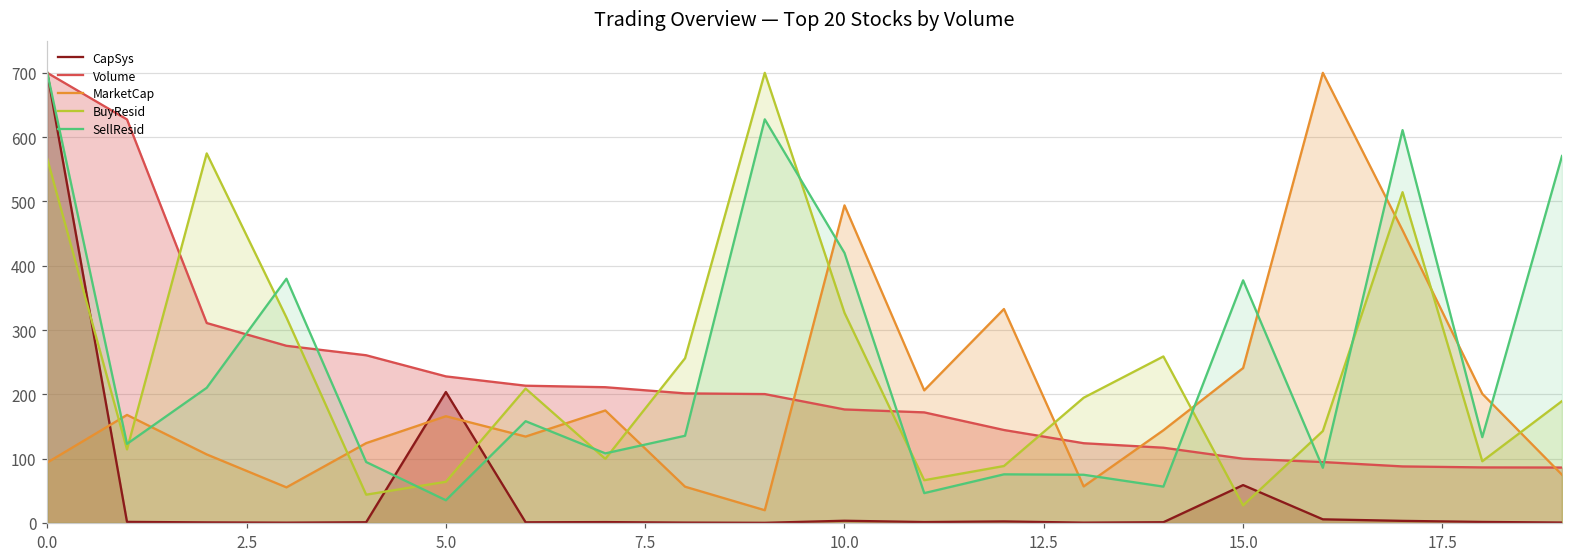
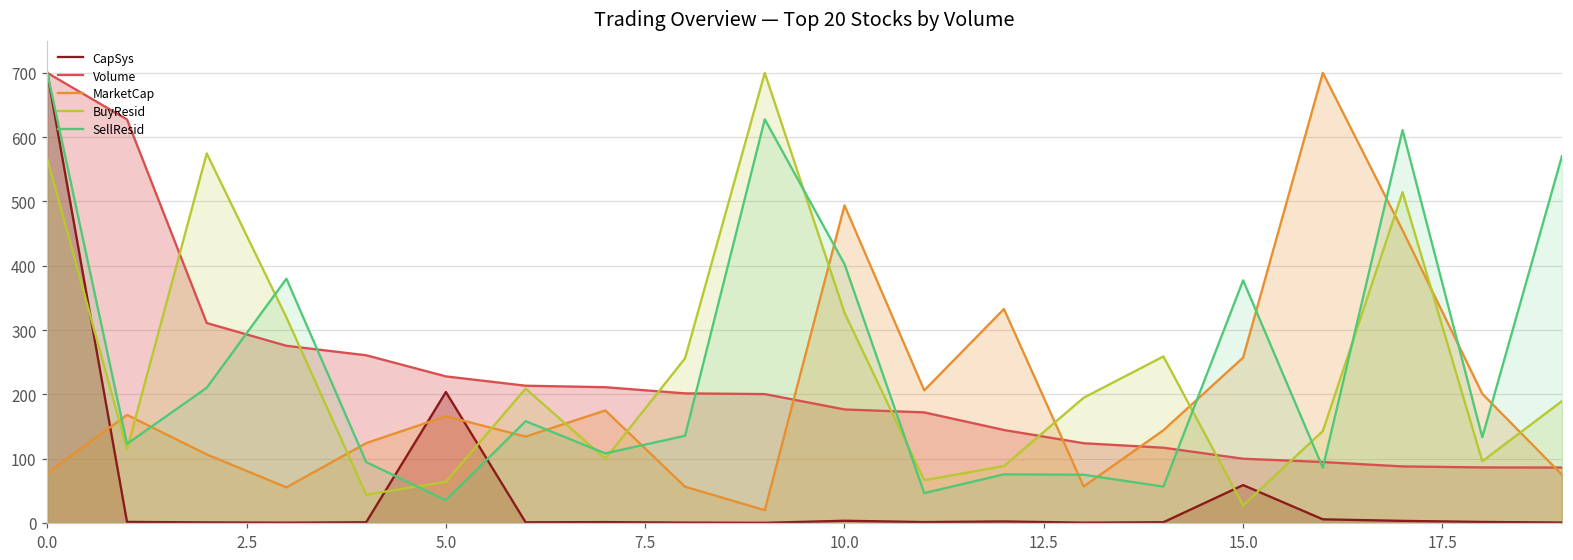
  {
    "CapSys": {
      "5.0": 200,
      "10.0": 0,
      "15.0": 60
    },
    "Volume": {
      "5.0": 230,
      "10.0": 180,
      "15.0": 100
    },
    "MarketCap": {
-     "0.0": 90,
+     "0.0": 80,
      "5.0": 170,
      "10.0": 490,
-     "15.0": 240
+     "15.0": 260
    },
    "BuyResid": {
      "0.0": 570,
      "5.0": 60,
      "10.0": 330,
      "15.0": 30
    },
    "SellResid": {
      "5.0": 40,
-     "10.0": 420,
+     "10.0": 400,
      "15.0": 380
    }
  }
